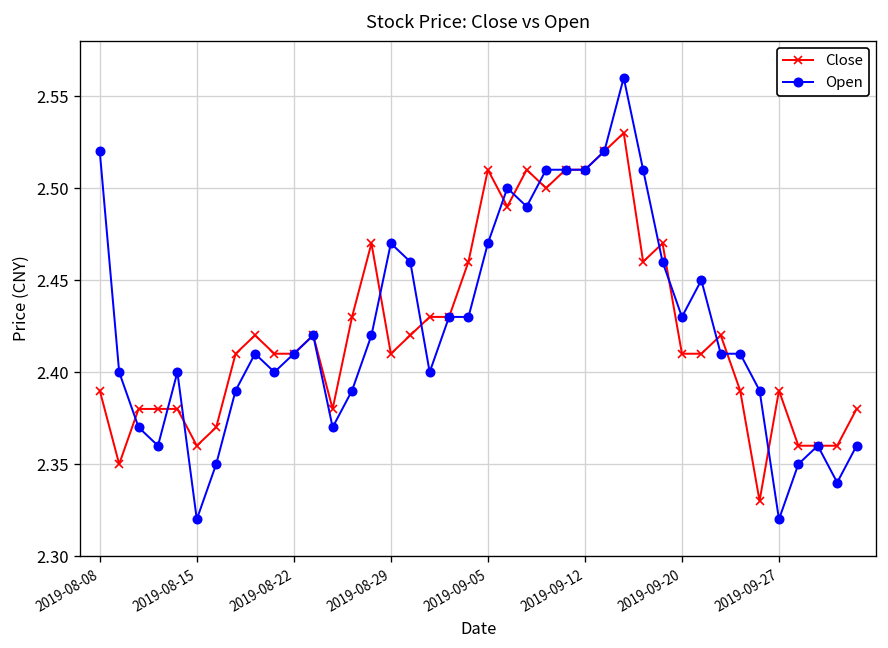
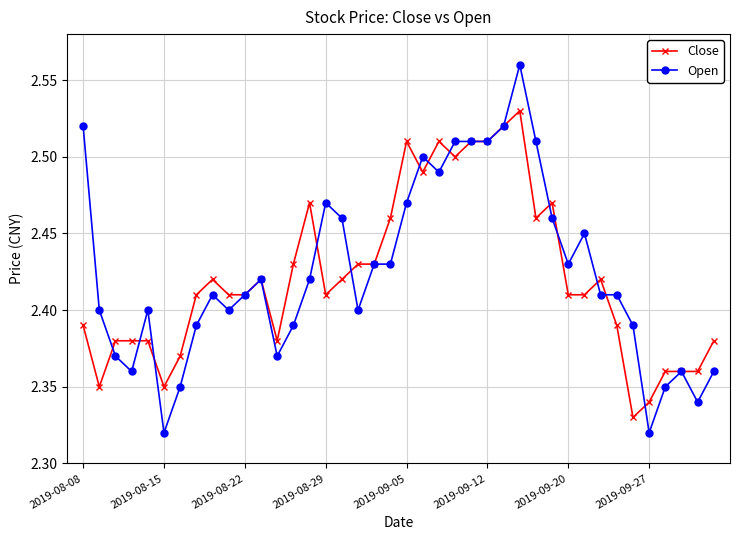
  {
    "Close": {
      "2019-08-08": 2.39,
-     "2019-08-15": 2.36,
+     "2019-08-15": 2.35,
      "2019-08-29": 2.41,
      "2019-09-05": 2.51,
      "2019-09-20": 2.41,
-     "2019-09-27": 2.39
+     "2019-09-27": 2.34
    },
    "Open": {
      "2019-08-08": 2.52,
      "2019-08-15": 2.32,
      "2019-08-29": 2.47,
      "2019-09-05": 2.47,
      "2019-09-20": 2.43,
      "2019-09-27": 2.32
    }
  }
